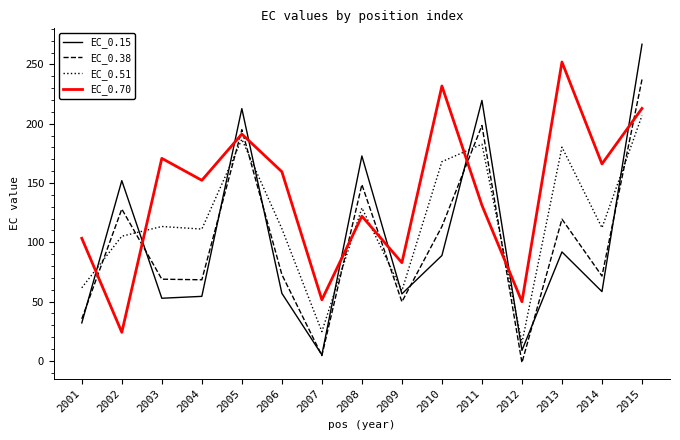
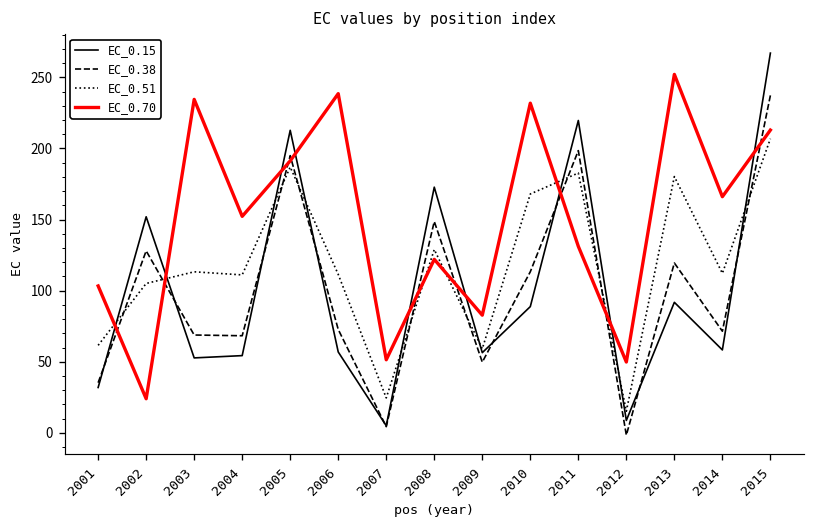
  {
    "EC_0.70": {
      "2001": 103,
      "2002": 24,
-     "2003": 171,
+     "2003": 235,
      "2004": 152,
      "2005": 191,
-     "2006": 160,
+     "2006": 239,
      "2007": 51,
      "2008": 122,
      "2009": 83,
      "2010": 232,
      "2011": 131,
      "2012": 50,
      "2013": 252,
      "2014": 166,
      "2015": 213
    }
  }
